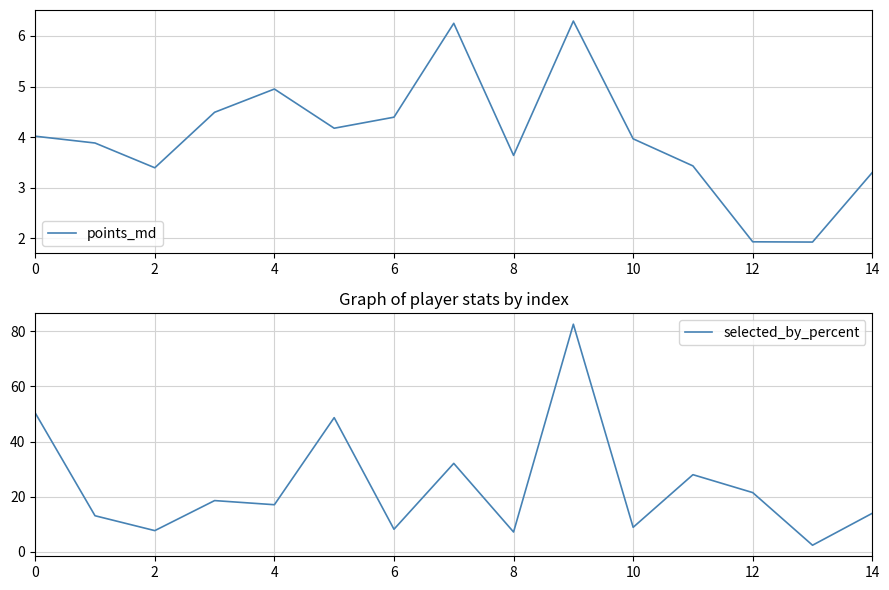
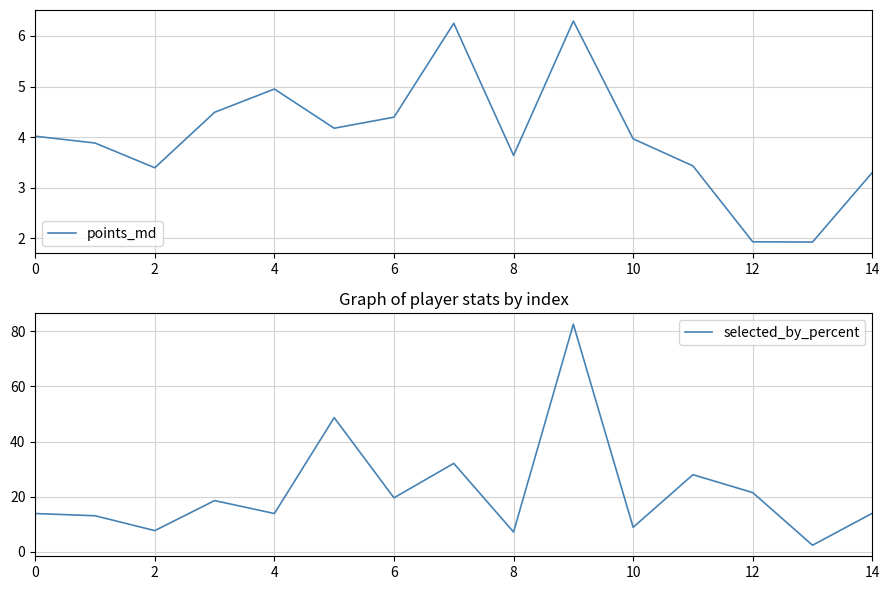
  {
    "Graph of player stats by index": {
-     "0": 50,
+     "0": 14,
      "2": 8,
-     "4": 17,
-     "6": 8,
+     "4": 14,
+     "6": 20,
      "8": 7,
      "10": 9,
      "12": 22,
      "14": 14
    }
  }
